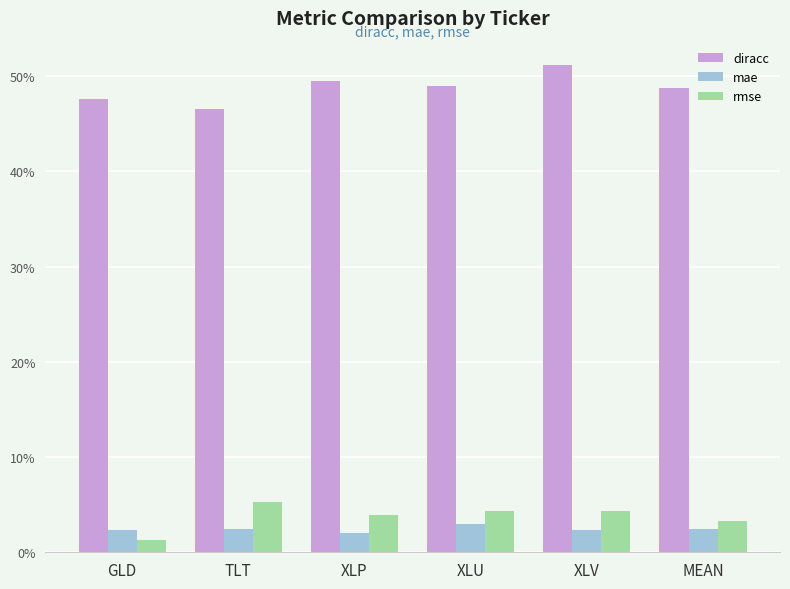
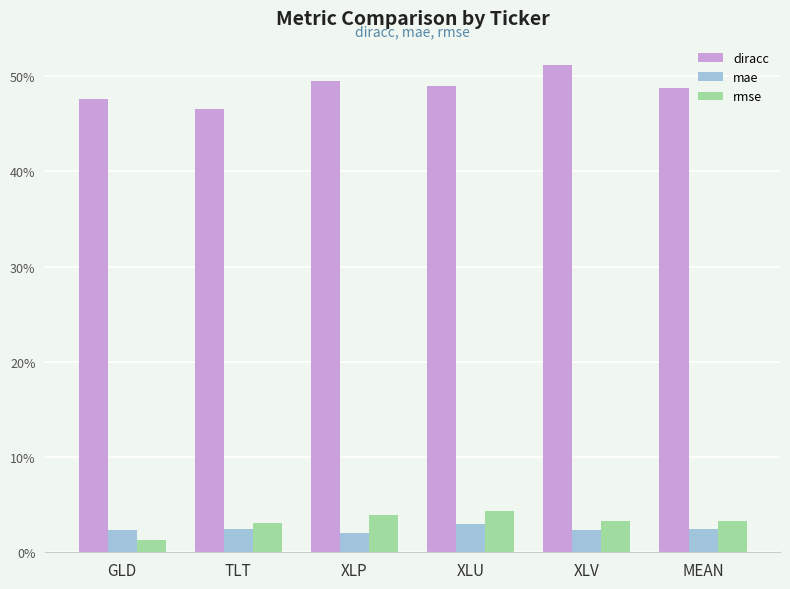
  {
    "rmse": {
      "GLD": "1%",
-     "TLT": "5%",
+     "TLT": "3%",
      "XLP": "4%",
      "XLU": "4%",
-     "XLV": "4%",
+     "XLV": "3%",
      "MEAN": "3%"
    }
  }
